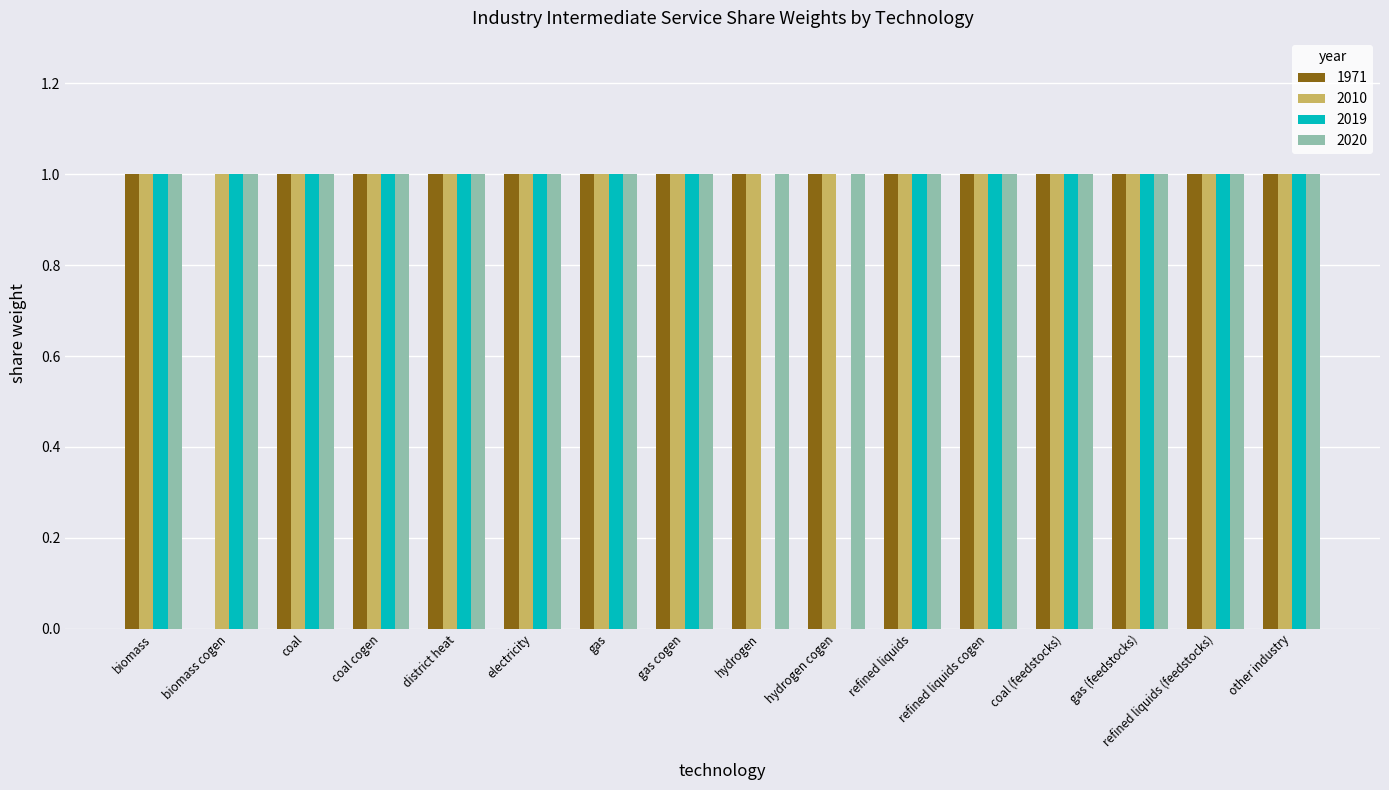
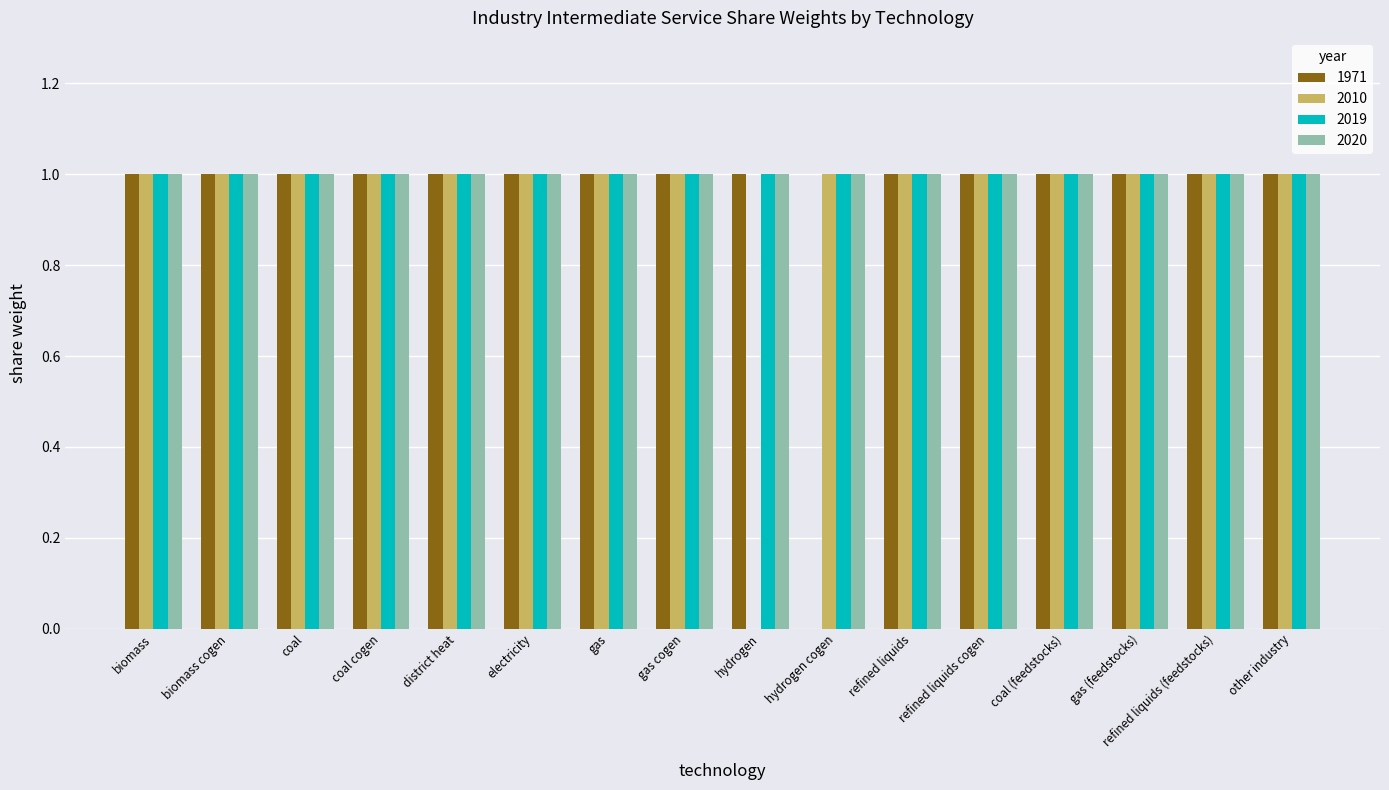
  {
    "1971": {
      "biomass": 1,
-     "biomass cogen": 0,
+     "biomass cogen": 1,
      "coal": 1,
      "coal cogen": 1,
      "district heat": 1,
      "electricity": 1,
      "gas": 1,
      "gas cogen": 1,
      "hydrogen": 1,
-     "hydrogen cogen": 1,
+     "hydrogen cogen": 0,
      "refined liquids": 1,
      "refined liquids cogen": 1,
      "coal (feedstocks)": 1,
      "gas (feedstocks)": 1,
      "refined liquids (feedstocks)": 1,
      "other industry": 1
    },
    "2010": {
      "biomass": 1,
      "biomass cogen": 1,
      "coal": 1,
      "coal cogen": 1,
      "district heat": 1,
      "electricity": 1,
      "gas": 1,
      "gas cogen": 1,
-     "hydrogen": 1,
+     "hydrogen": 0,
      "hydrogen cogen": 1,
      "refined liquids": 1,
      "refined liquids cogen": 1,
      "coal (feedstocks)": 1,
      "gas (feedstocks)": 1,
      "refined liquids (feedstocks)": 1,
      "other industry": 1
    },
    "2019": {
      "biomass": 1,
      "biomass cogen": 1,
      "coal": 1,
      "coal cogen": 1,
      "district heat": 1,
      "electricity": 1,
      "gas": 1,
      "gas cogen": 1,
-     "hydrogen": 0,
-     "hydrogen cogen": 0,
+     "hydrogen": 1,
+     "hydrogen cogen": 1,
      "refined liquids": 1,
      "refined liquids cogen": 1,
      "coal (feedstocks)": 1,
      "gas (feedstocks)": 1,
      "refined liquids (feedstocks)": 1,
      "other industry": 1
    },
    "2020": {
      "biomass": 1,
      "biomass cogen": 1,
      "coal": 1,
      "coal cogen": 1,
      "district heat": 1,
      "electricity": 1,
      "gas": 1,
      "gas cogen": 1,
      "hydrogen": 1,
      "hydrogen cogen": 1,
      "refined liquids": 1,
      "refined liquids cogen": 1,
      "coal (feedstocks)": 1,
      "gas (feedstocks)": 1,
      "refined liquids (feedstocks)": 1,
      "other industry": 1
    }
  }
